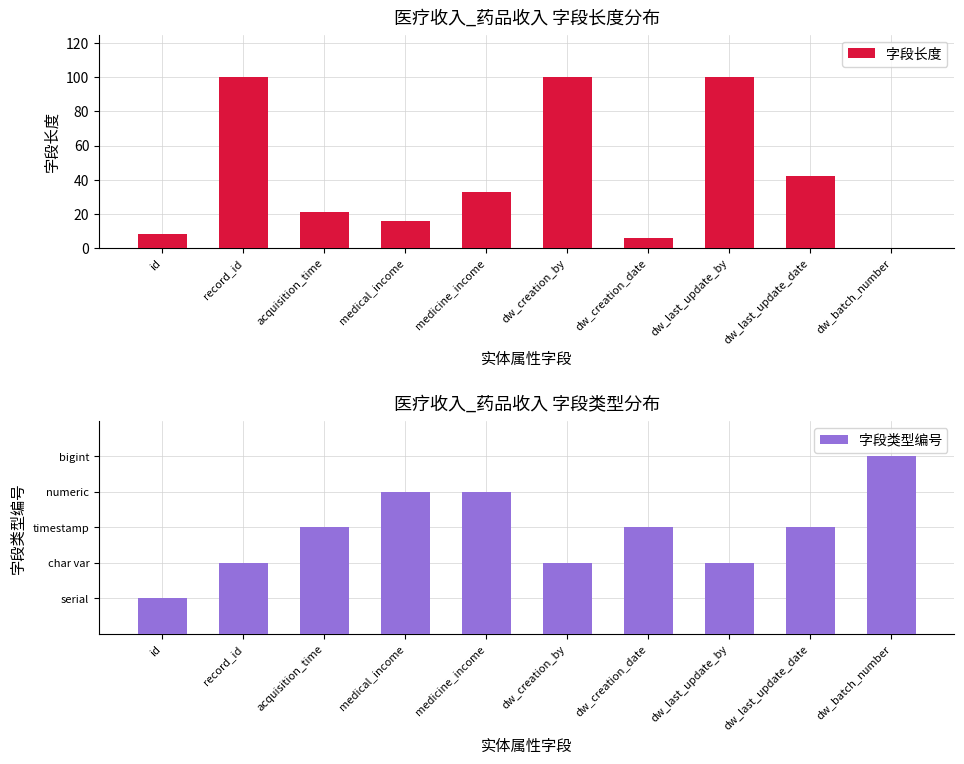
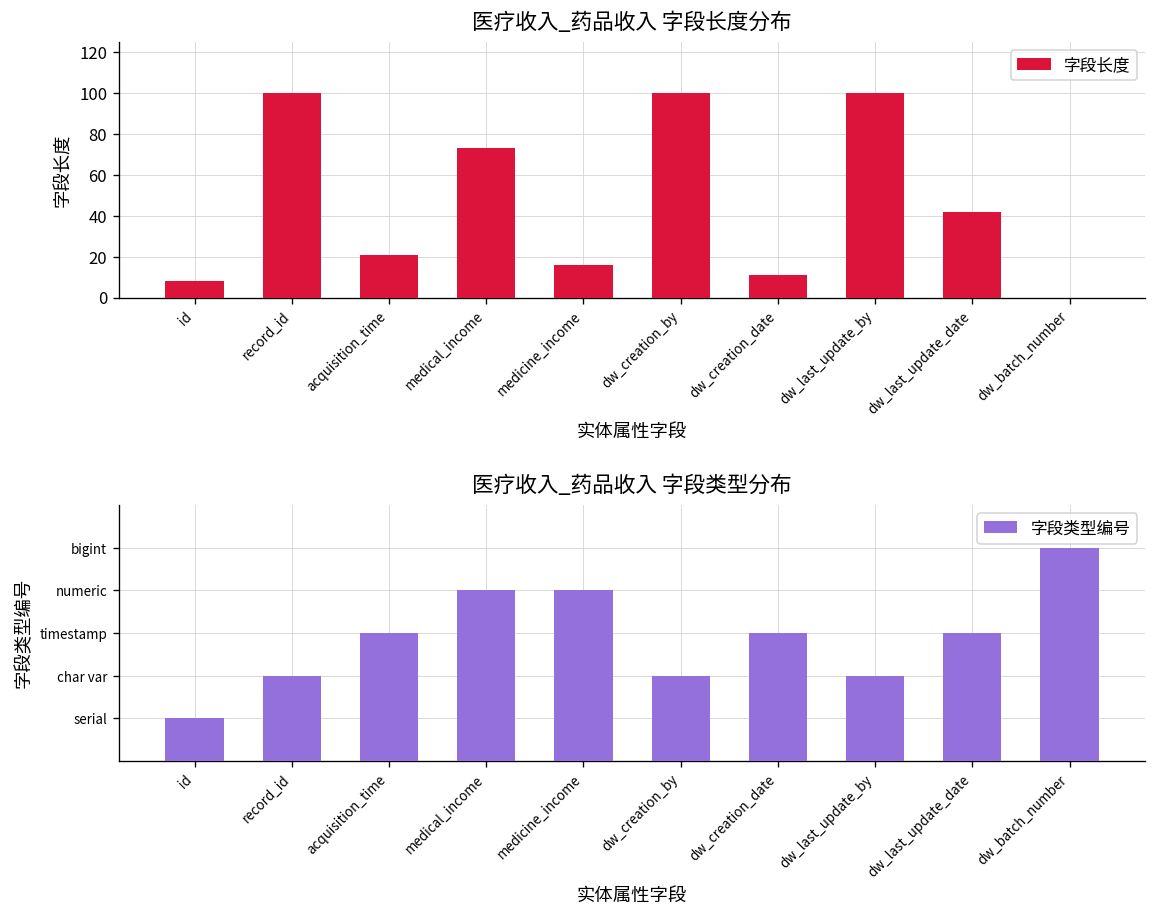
  {
    "医疗收入_药品收入 字段长度分布": {
      "id": 8,
      "record_id": 100,
      "acquisition_time": 21,
-     "medical_income": 16,
-     "medicine_income": 33,
+     "medical_income": 73,
+     "medicine_income": 16,
      "dw_creation_by": 100,
-     "dw_creation_date": 6,
+     "dw_creation_date": 11,
      "dw_last_update_by": 100,
      "dw_last_update_date": 42,
      "dw_batch_number": 0
    }
  }
